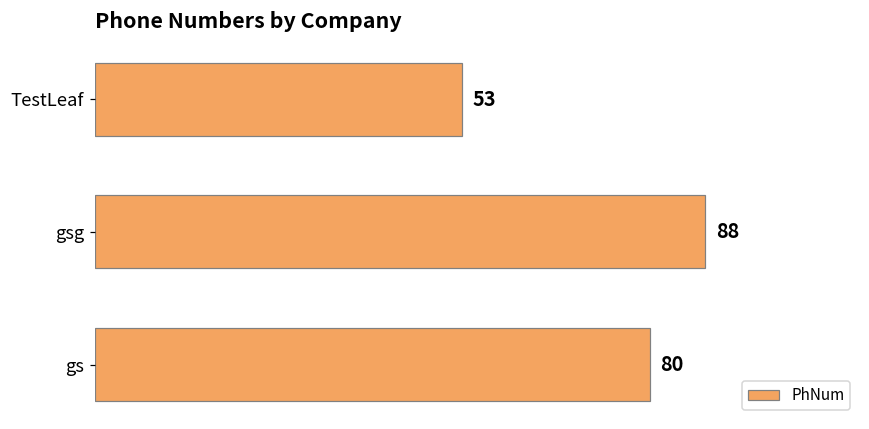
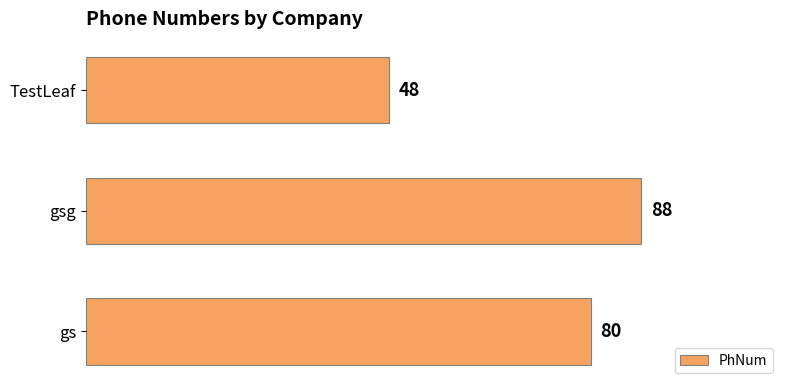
  {
-   "TestLeaf": 53,
+   "TestLeaf": 48,
    "gsg": 88,
    "gs": 80
  }
